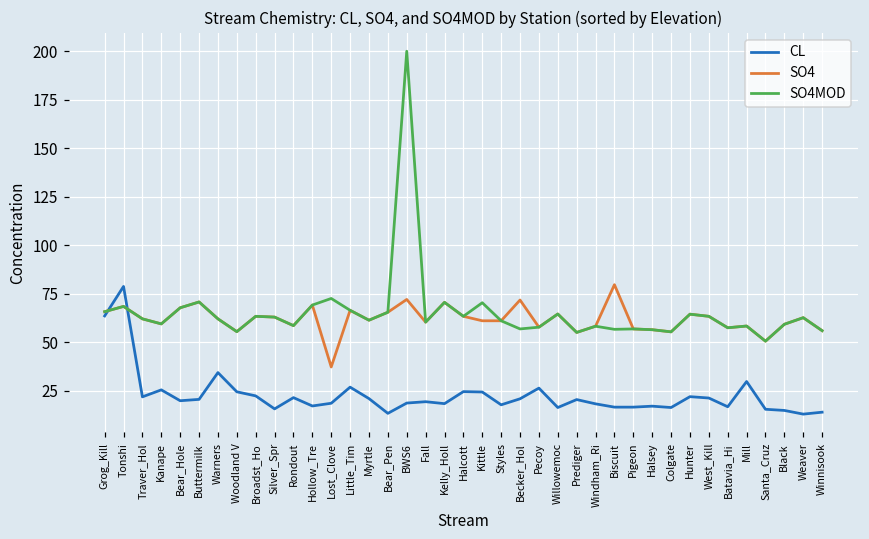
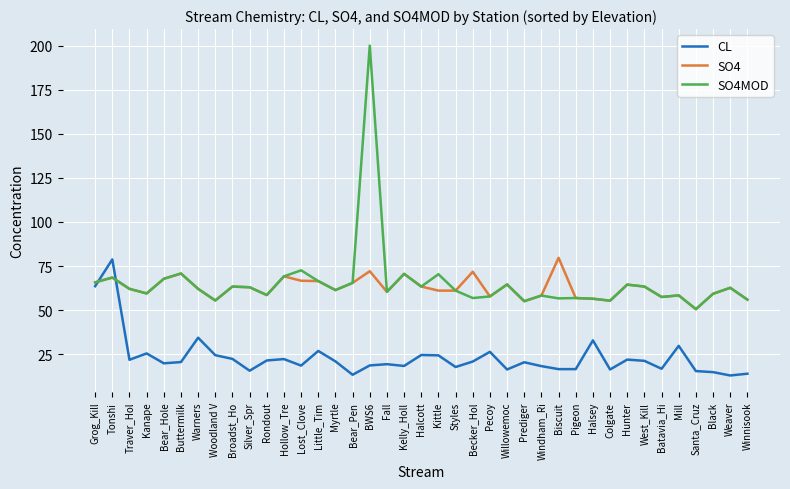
  {
    "CL": {
      "Grog_Kill": 64,
      "Tonshi": 79,
      "Traver_Hol": 22,
      "Kanape": 26,
      "Bear_Hole": 20,
      "Buttermilk": 21,
      "Warners": 34,
      "Woodland V": 25,
      "Broadst_Ho": 22,
      "Silver_Spr": 16,
      "Rondout": 22,
-     "Hollow_Tre": 17,
+     "Hollow_Tre": 22,
      "Lost_Clove": 19,
      "Little_Tim": 27,
      "Myrtle": 21,
      "Bear_Pen": 13,
      "BWS6": 19,
      "Fall": 19,
      "Kelly_Holl": 18,
      "Halcott": 25,
      "Kittle": 24,
      "Styles": 18,
      "Becker_Hol": 21,
      "Pecoy": 26,
      "Willowemoc": 16,
      "Prediger": 21,
      "Windham_Ri": 18,
      "Biscuit": 17,
      "Pigeon": 17,
-     "Halsey": 17,
+     "Halsey": 33,
      "Colgate": 16,
      "Hunter": 22,
      "West_Kill": 21,
      "Batavia_Hi": 17,
      "Mill": 30,
      "Santa_Cruz": 16,
      "Black": 15,
      "Weaver": 13,
      "Winnisook": 14
    },
    "SO4": {
-     "Lost_Clove": 37,
+     "Lost_Clove": 67,
      "BWS6": 72,
      "Kittle": 61,
      "Becker_Hol": 72,
      "Biscuit": 80
    },
    "SO4MOD": {
      "Lost_Clove": 73,
      "BWS6": 200,
      "Kittle": 70,
      "Becker_Hol": 57,
      "Biscuit": 57
    }
  }
